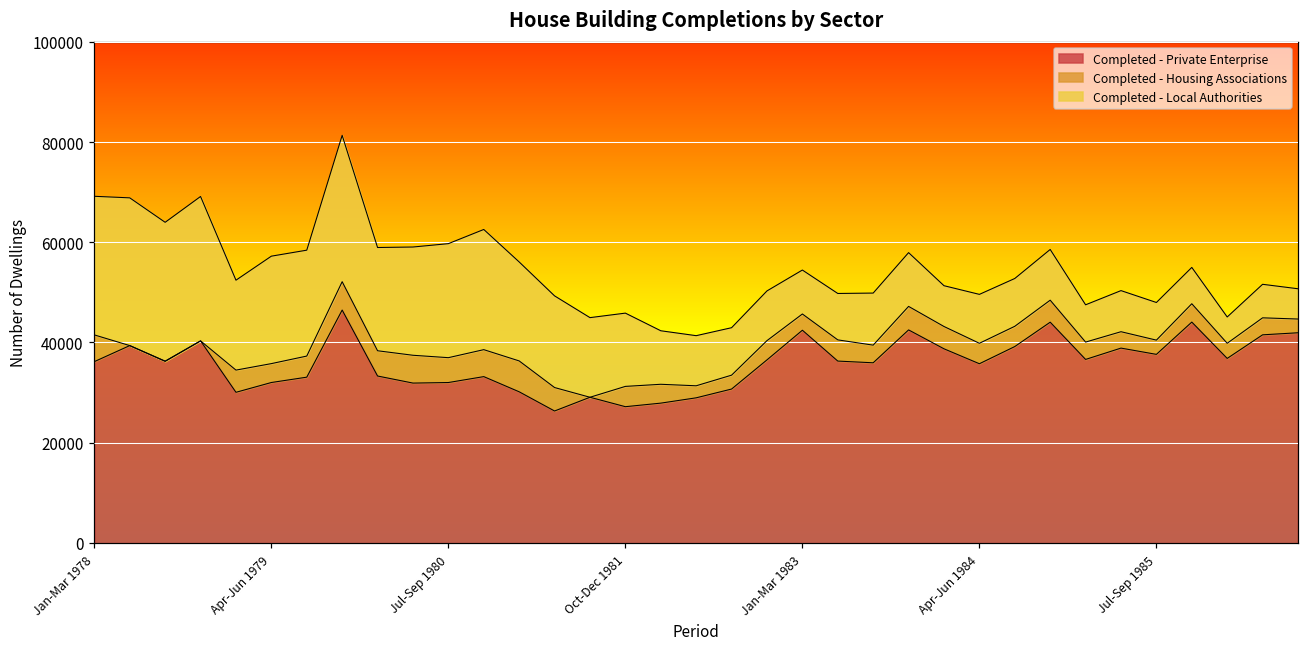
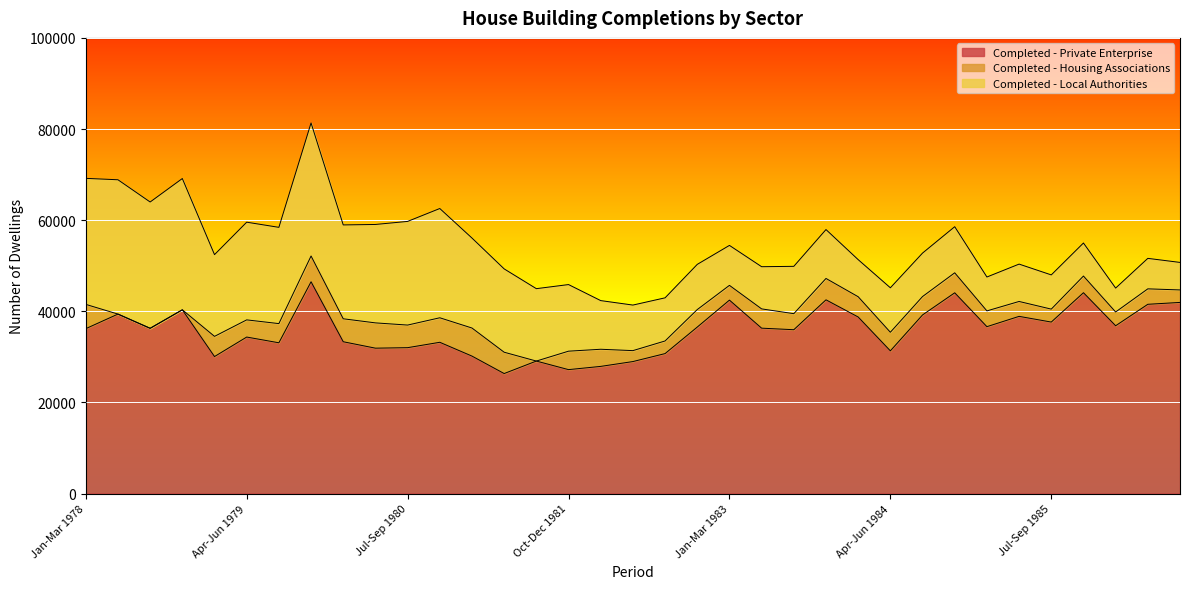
  {
    "Completed - Private Enterprise": {
      "Jan-Mar 1978": 36000,
-     "Apr-Jun 1979": 32000,
+     "Apr-Jun 1979": 34000,
      "Jul-Sep 1980": 32000,
      "Oct-Dec 1981": 27000,
      "Jan-Mar 1983": 42000,
-     "Apr-Jun 1984": 36000,
+     "Apr-Jun 1984": 31000,
      "Jul-Sep 1985": 38000
    }
  }
